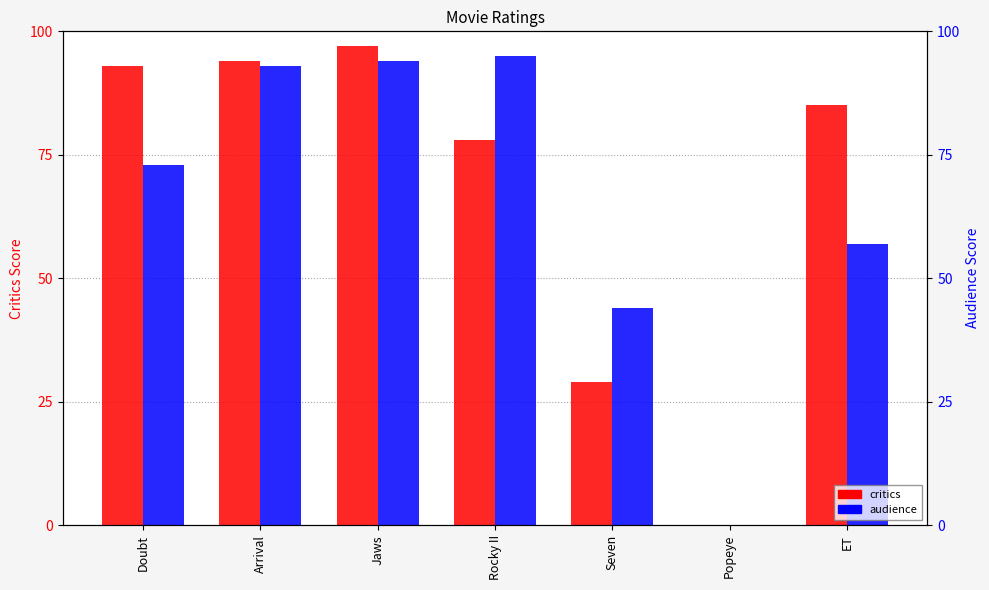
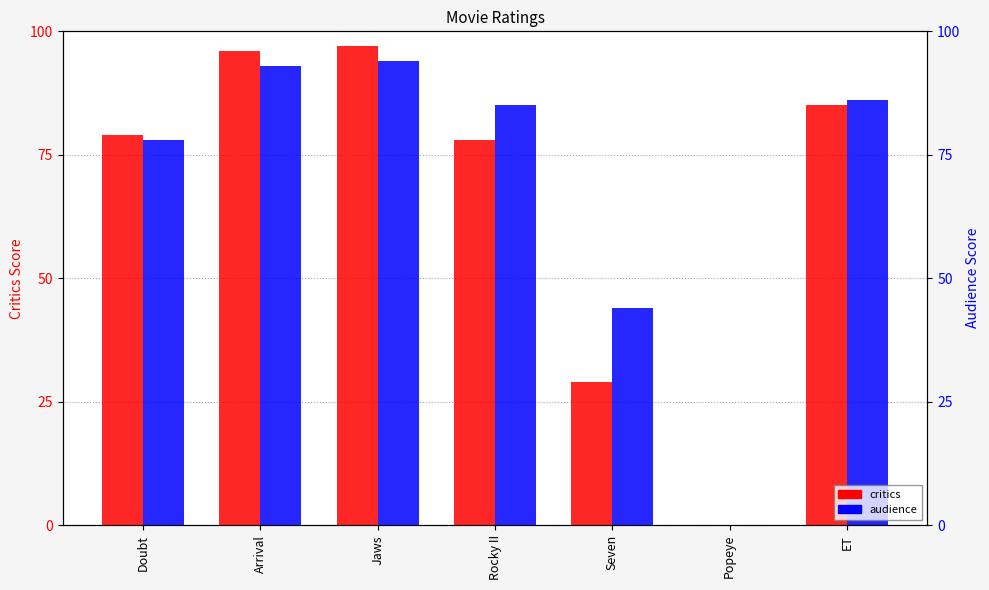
  {
    "critics": {
-     "Doubt": 93,
-     "Arrival": 94,
+     "Doubt": 79,
+     "Arrival": 96,
      "Jaws": 97,
      "Rocky II": 78,
      "Seven": 29,
      "Popeye": 0,
      "ET": 85
    },
    "audience": {
-     "Doubt": 73,
+     "Doubt": 78,
      "Arrival": 93,
      "Jaws": 94,
-     "Rocky II": 95,
+     "Rocky II": 85,
      "Seven": 44,
      "Popeye": 0,
-     "ET": 57
+     "ET": 86
    }
  }
